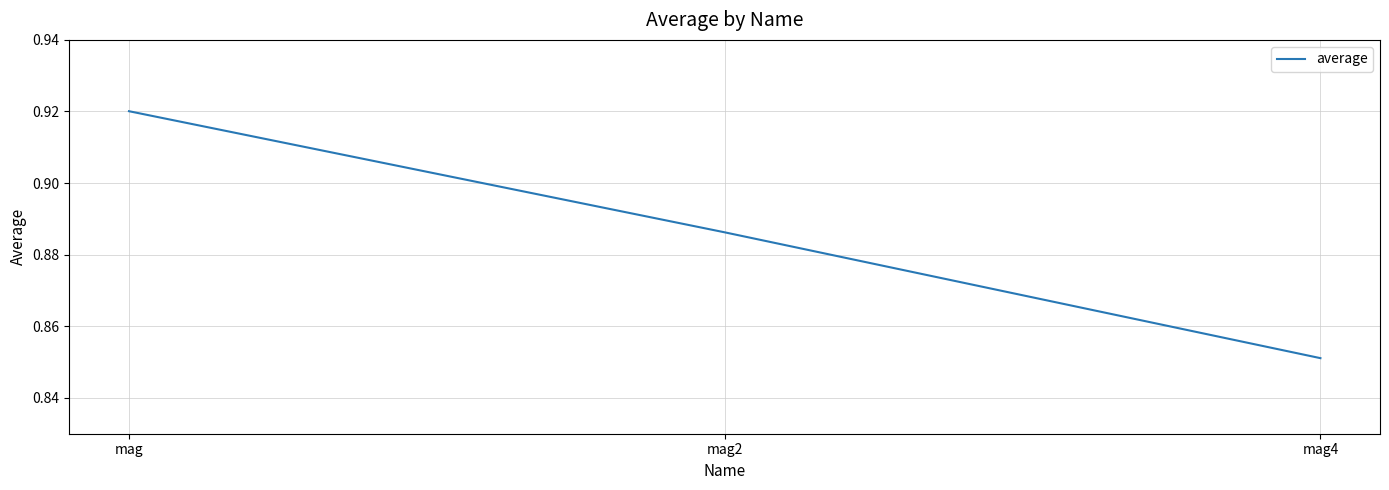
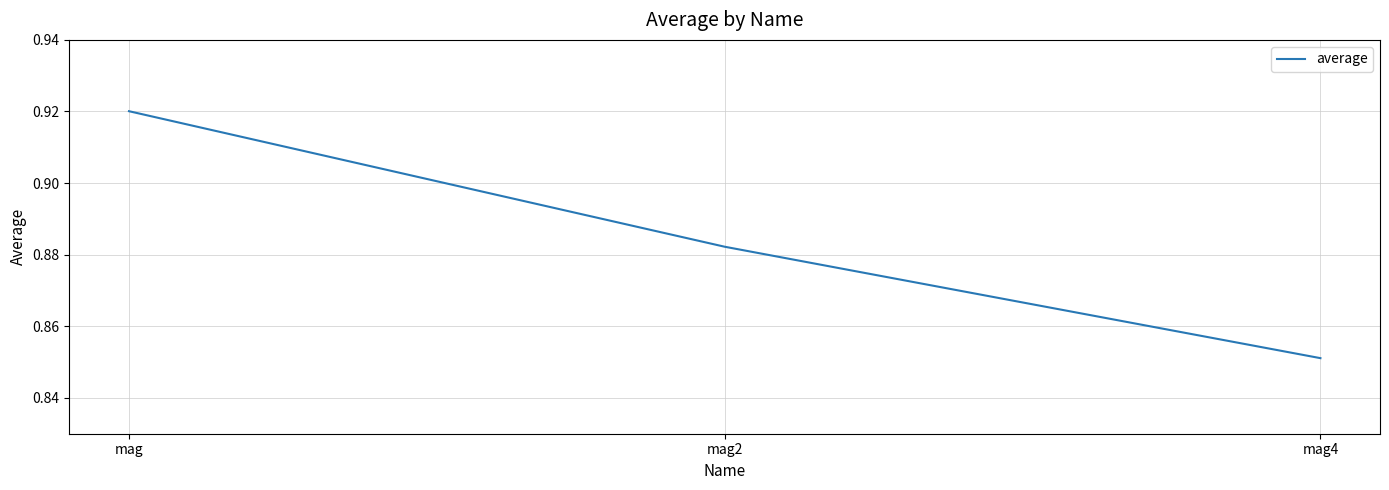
  {
    "mag": 0.920,
-   "mag2": 0.886,
+   "mag2": 0.882,
    "mag4": 0.851
  }
